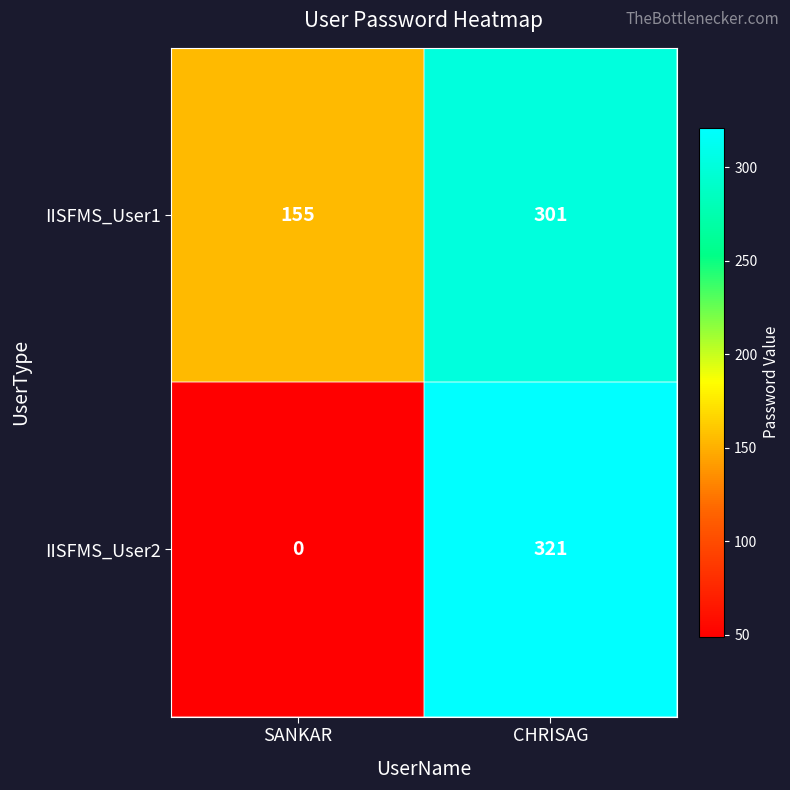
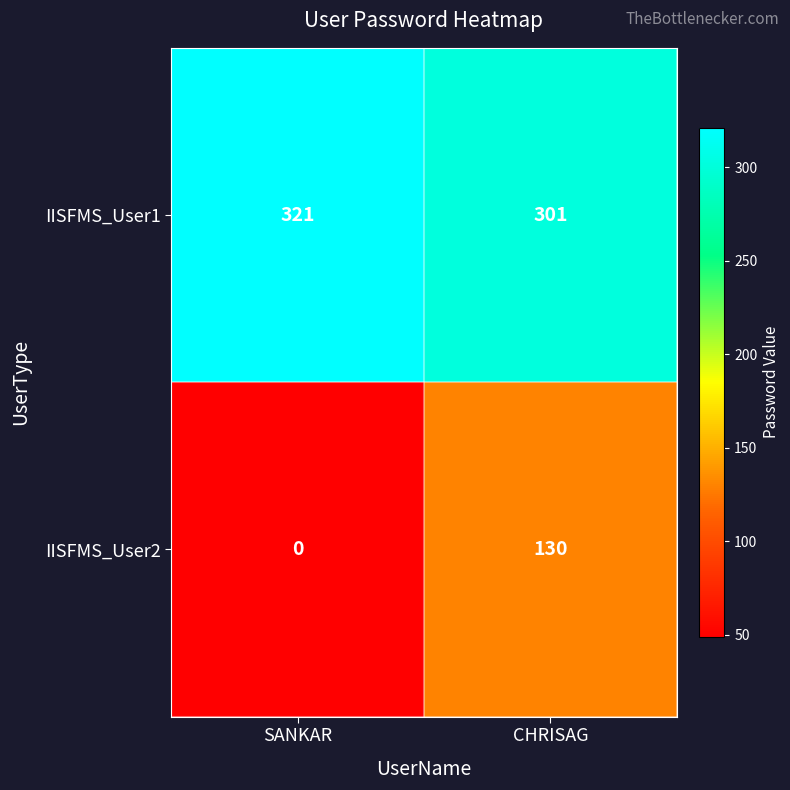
  {
    "IISFMS_User1": {
-     "SANKAR": 155,
+     "SANKAR": 321,
      "CHRISAG": 301
    },
    "IISFMS_User2": {
      "SANKAR": 0,
-     "CHRISAG": 321
+     "CHRISAG": 130
    }
  }
